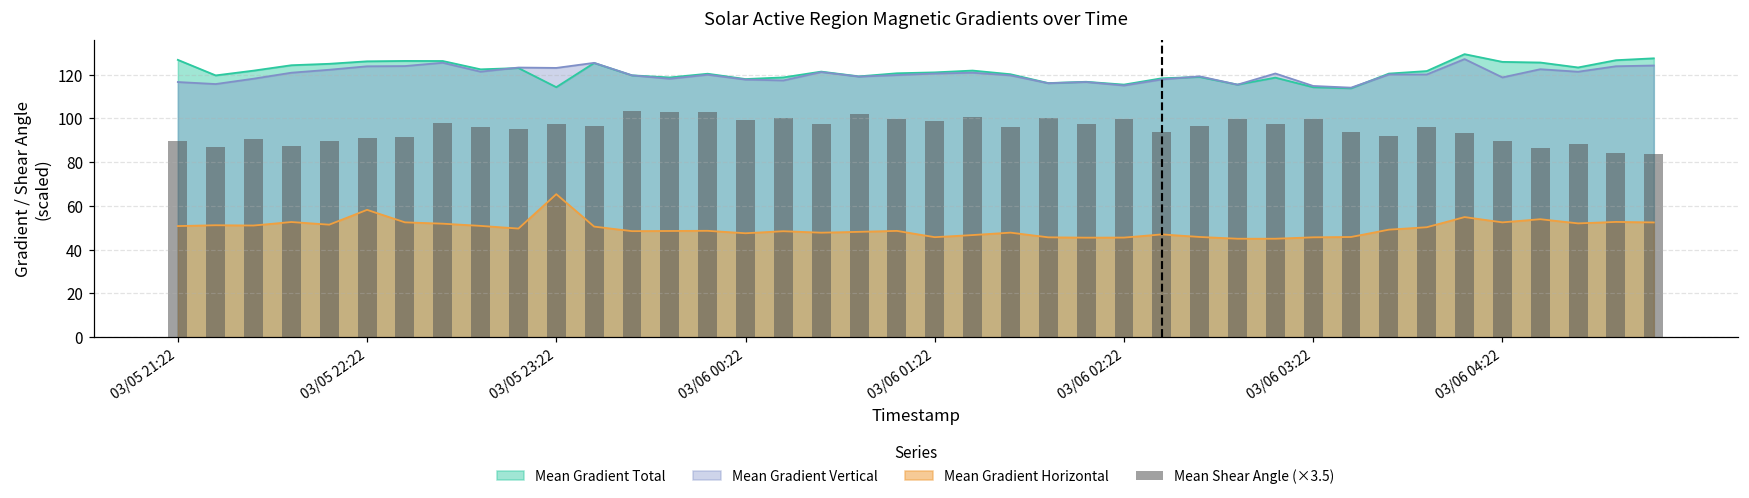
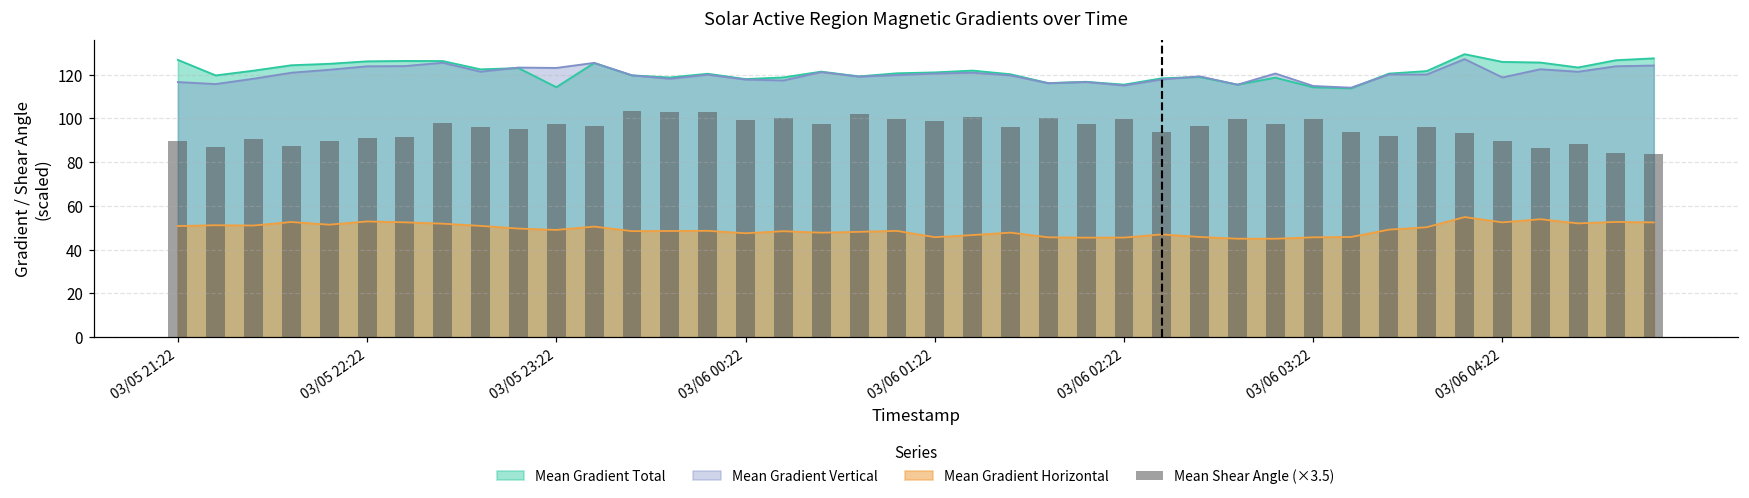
  {
    "Mean Gradient Total": {
      "03/05 21:22": 127,
      "03/05 22:22": 126,
      "03/05 23:22": 114,
      "03/06 04:22": 126
    },
    "Mean Shear Angle (×3.5)": {
      "03/05 21:22": 89,
      "03/05 22:22": 91,
      "03/05 23:22": 97,
      "03/06 00:22": 99,
      "03/06 01:22": 99,
      "03/06 02:22": 100,
      "03/06 03:22": 100,
      "03/06 04:22": 90
    },
    "Mean Gradient Vertical": {
      "03/05 21:22": 117,
      "03/05 22:22": 124,
      "03/05 23:22": 123,
      "03/06 04:22": 119
    },
    "Mean Gradient Horizontal": {
      "03/05 21:22": 51,
-     "03/05 22:22": 58,
-     "03/05 23:22": 65,
+     "03/05 22:22": 53,
+     "03/05 23:22": 49,
      "03/06 00:22": 47,
      "03/06 01:22": 46,
      "03/06 02:22": 46,
      "03/06 03:22": 46,
      "03/06 04:22": 52
    }
  }
